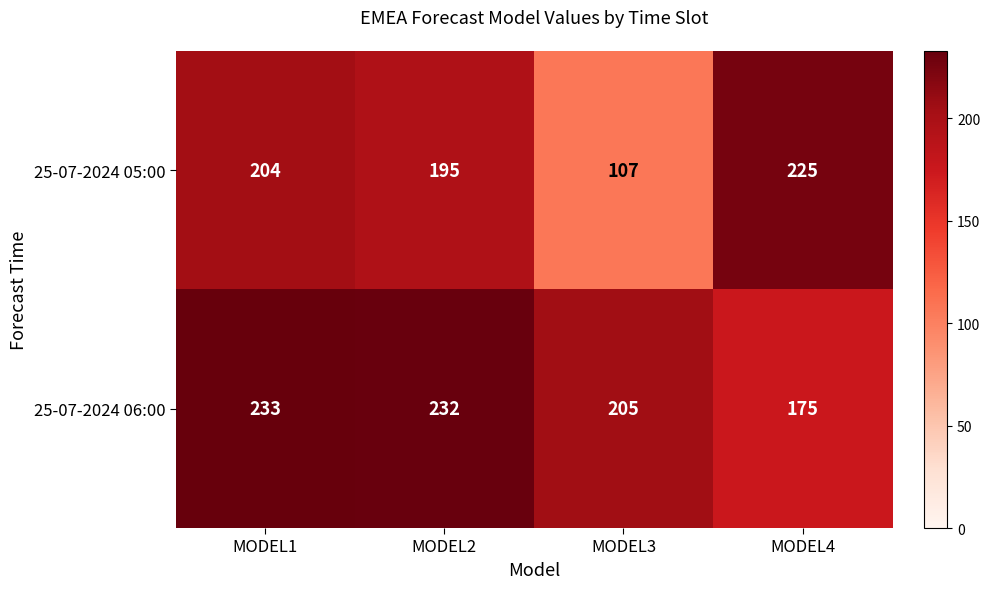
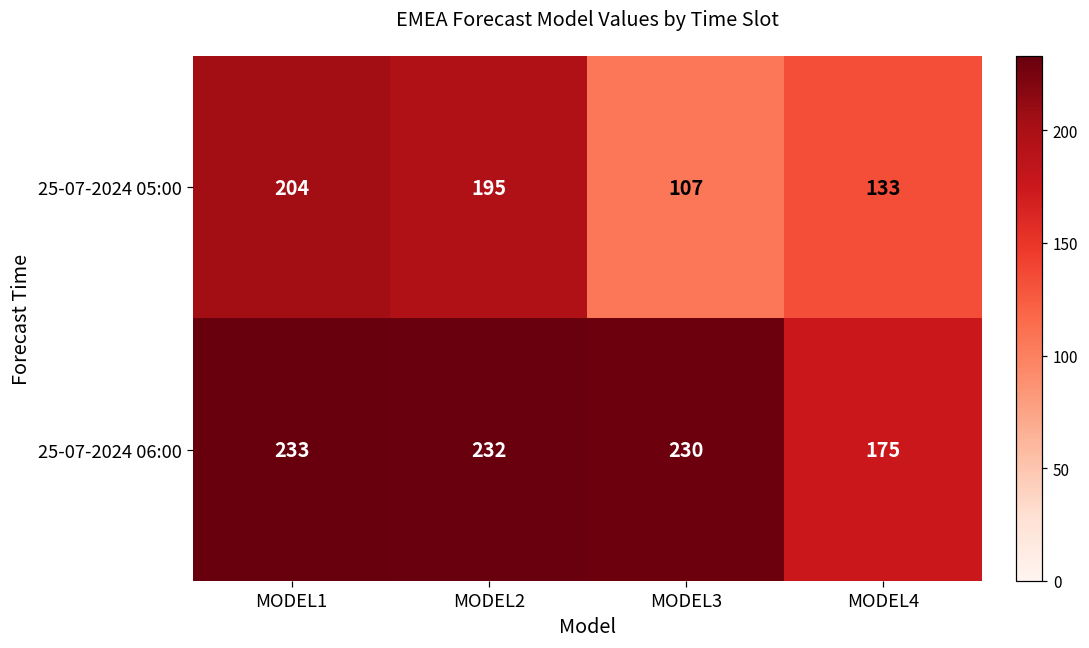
  {
    "25-07-2024 05:00": {
      "MODEL1": 204,
      "MODEL2": 195,
      "MODEL3": 107,
-     "MODEL4": 225
+     "MODEL4": 133
    },
    "25-07-2024 06:00": {
      "MODEL1": 233,
      "MODEL2": 232,
-     "MODEL3": 205,
+     "MODEL3": 230,
      "MODEL4": 175
    }
  }
